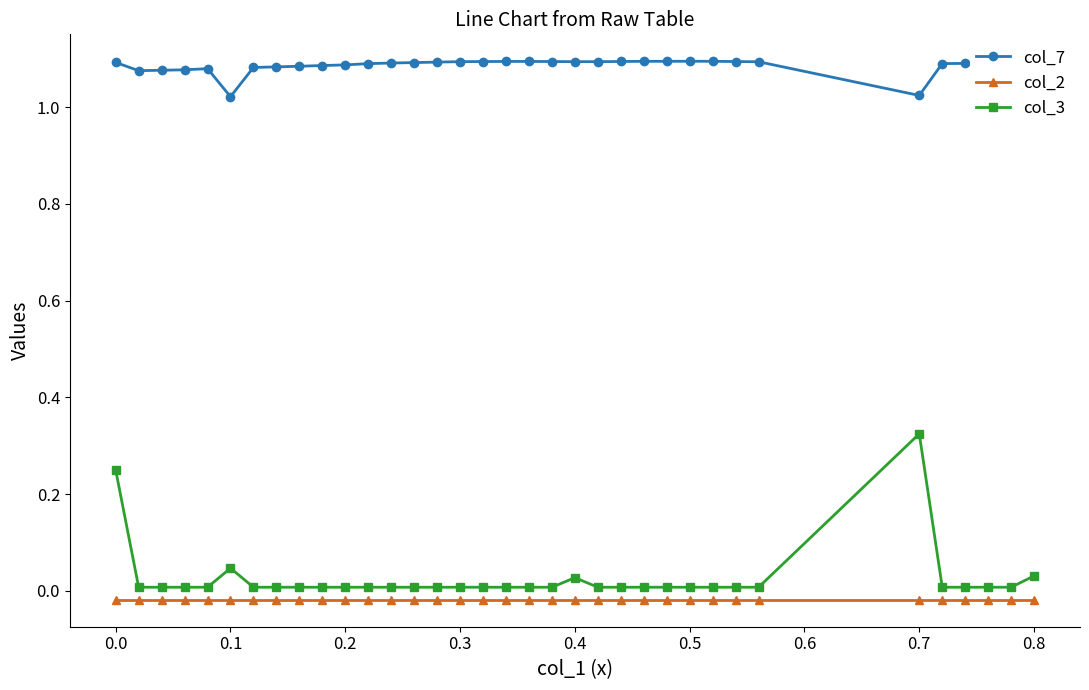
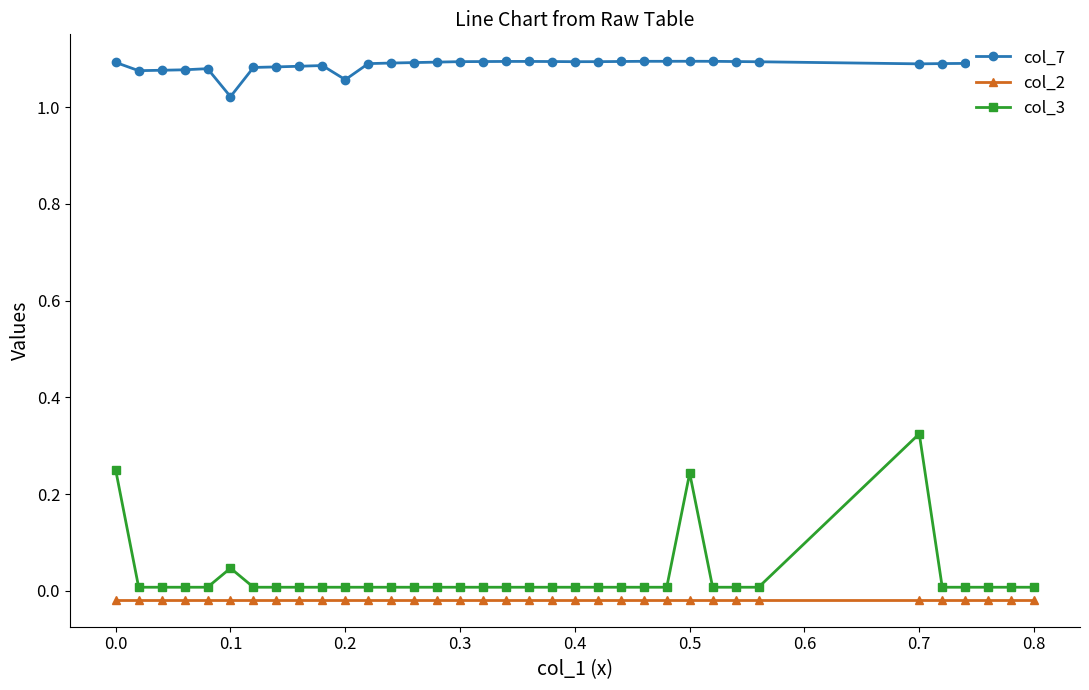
  {
    "col_7": {
      "0.0": 1.09,
      "0.1": 1.02,
-     "0.2": 1.09,
+     "0.2": 1.06,
      "0.3": 1.09,
      "0.4": 1.09,
      "0.5": 1.09,
-     "0.7": 1.02
+     "0.7": 1.09
    },
    "col_2": {
      "0.0": -0.02,
      "0.1": -0.02,
      "0.2": -0.02,
      "0.3": -0.02,
      "0.4": -0.02,
      "0.5": -0.02,
      "0.7": -0.02,
      "0.8": -0.02
    },
    "col_3": {
      "0.0": 0.25,
      "0.1": 0.05,
      "0.2": 0.01,
      "0.3": 0.01,
-     "0.4": 0.03,
-     "0.5": 0.01,
+     "0.4": 0.01,
+     "0.5": 0.24,
      "0.7": 0.32,
-     "0.8": 0.03
+     "0.8": 0.01
    }
  }
